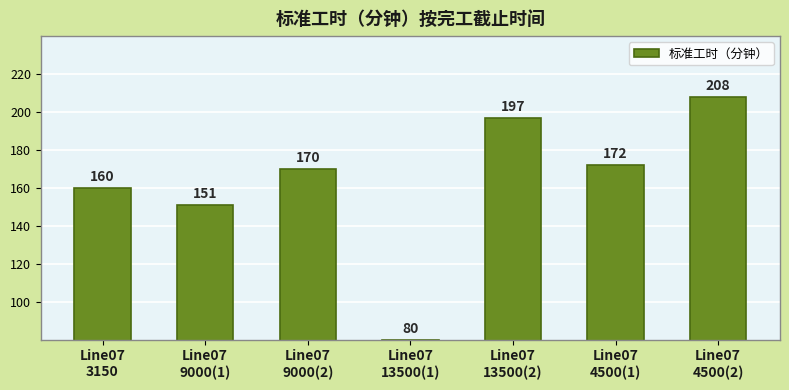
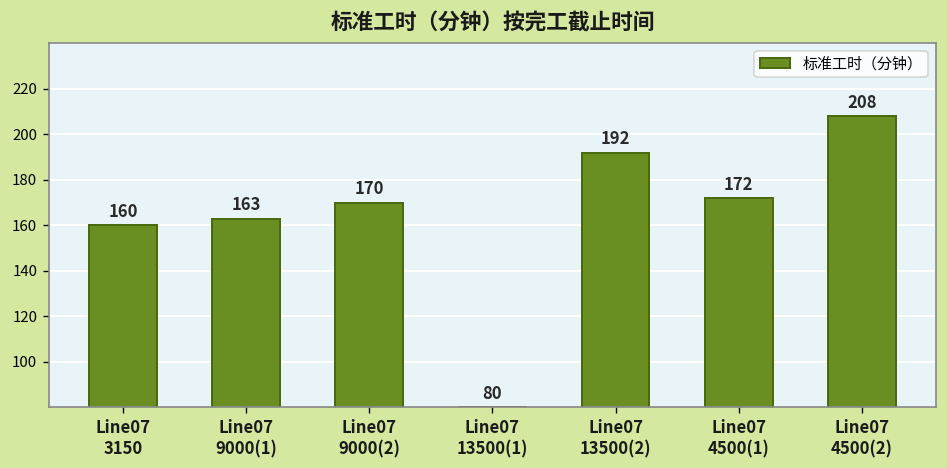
  {
    "Line07 3150": 160,
-   "Line07 9000(1)": 151,
+   "Line07 9000(1)": 163,
    "Line07 9000(2)": 170,
    "Line07 13500(1)": 80,
-   "Line07 13500(2)": 197,
+   "Line07 13500(2)": 192,
    "Line07 4500(1)": 172,
    "Line07 4500(2)": 208
  }
